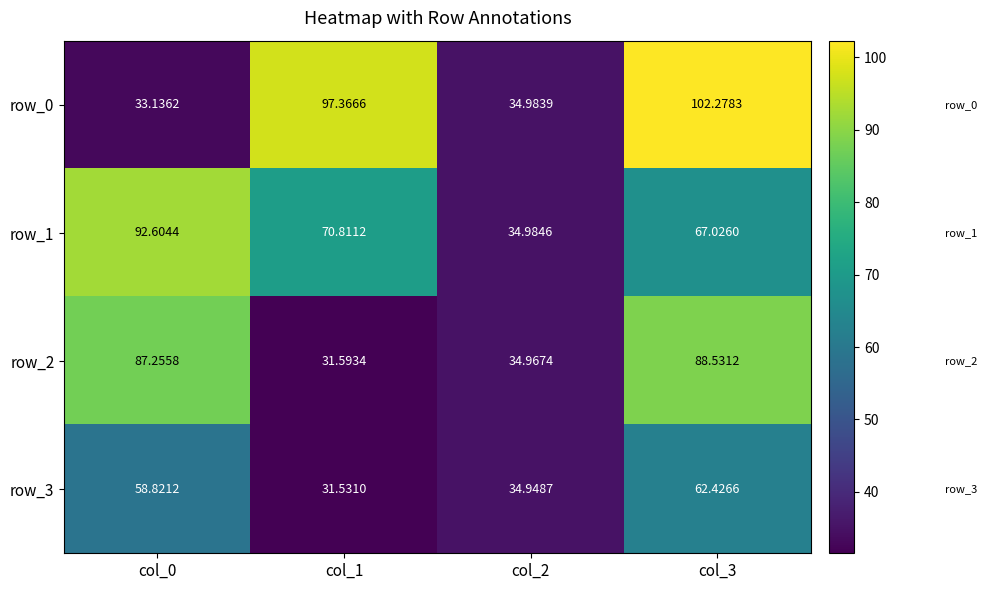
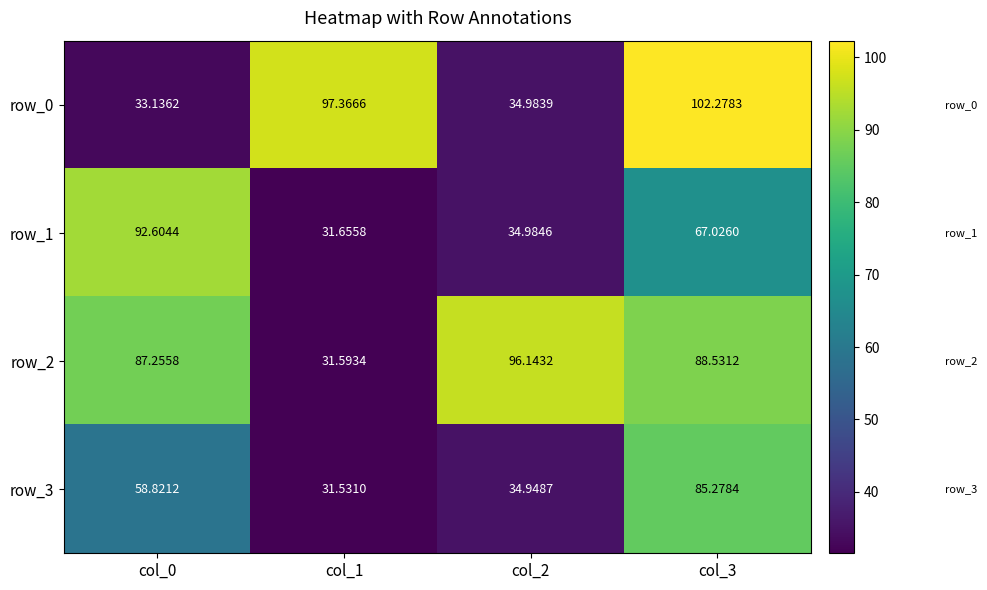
  {
    "row_0": {
      "col_0": 33.1362,
      "col_1": 97.3666,
      "col_2": 34.9839,
      "col_3": 102.2783
    },
    "row_1": {
      "col_0": 92.6044,
-     "col_1": 70.8112,
+     "col_1": 31.6558,
      "col_2": 34.9846,
      "col_3": 67.0260
    },
    "row_2": {
      "col_0": 87.2558,
      "col_1": 31.5934,
-     "col_2": 34.9674,
+     "col_2": 96.1432,
      "col_3": 88.5312
    },
    "row_3": {
      "col_0": 58.8212,
      "col_1": 31.5310,
      "col_2": 34.9487,
-     "col_3": 62.4266
+     "col_3": 85.2784
    }
  }
